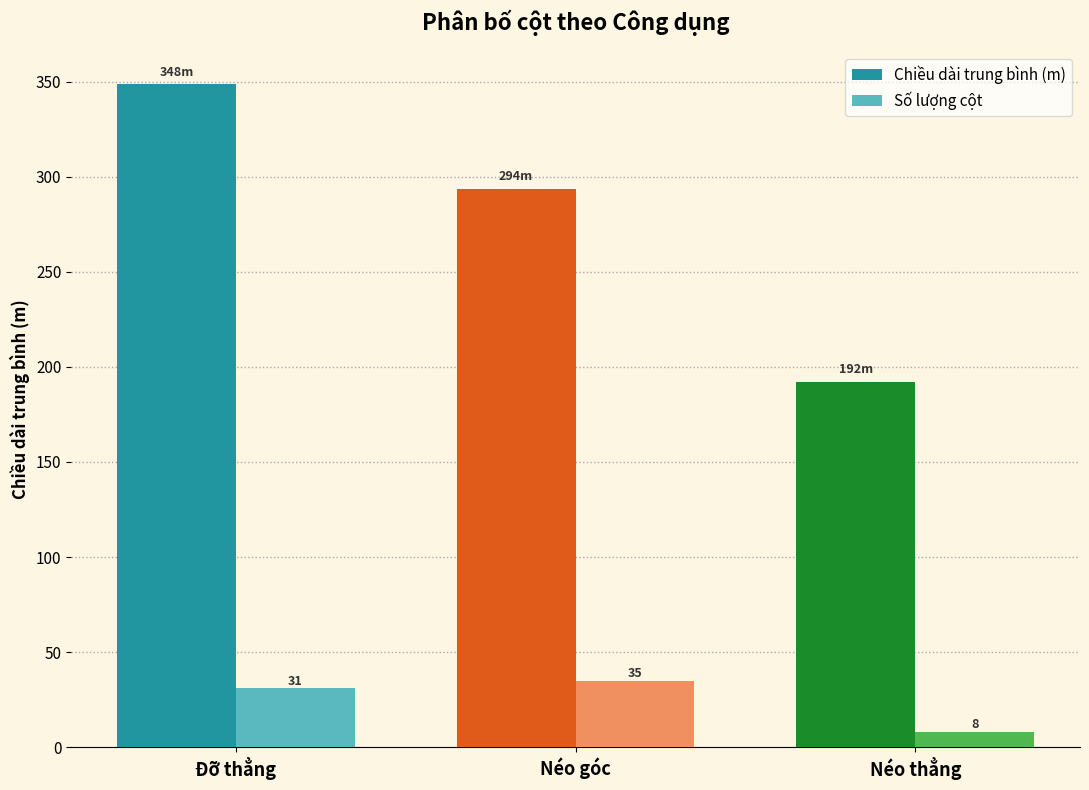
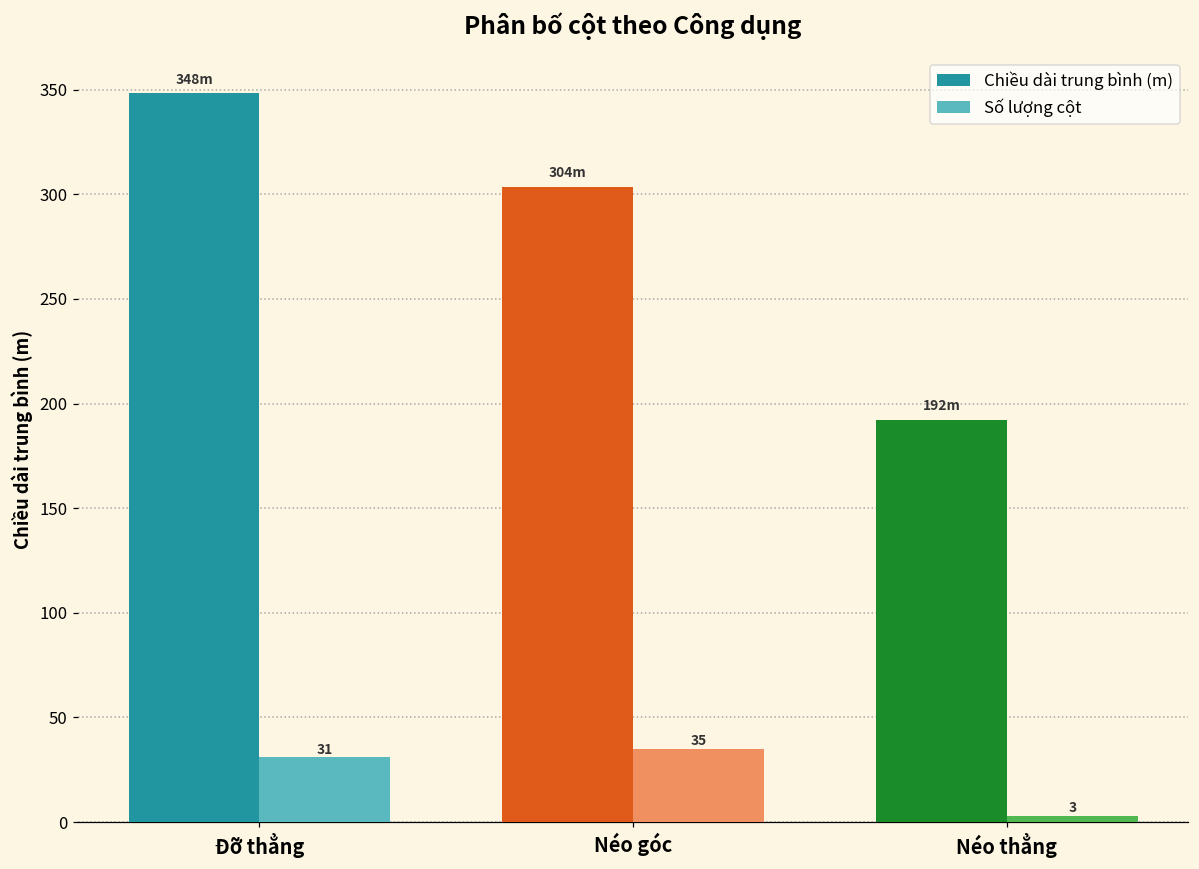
  {
    "Chiều dài trung bình (m)": {
      "Đỡ thẳng": "348m",
-     "Néo góc": "294m",
+     "Néo góc": "304m",
      "Néo thẳng": "192m"
    },
    "Số lượng cột": {
      "Đỡ thẳng": "31",
      "Néo góc": "35",
-     "Néo thẳng": "8"
+     "Néo thẳng": "3"
    }
  }
